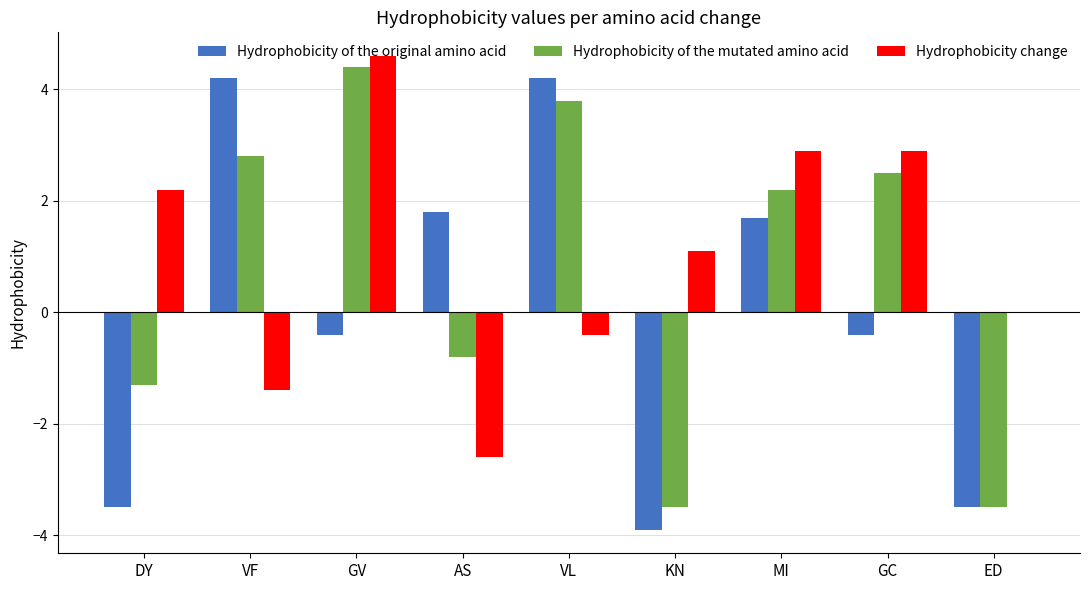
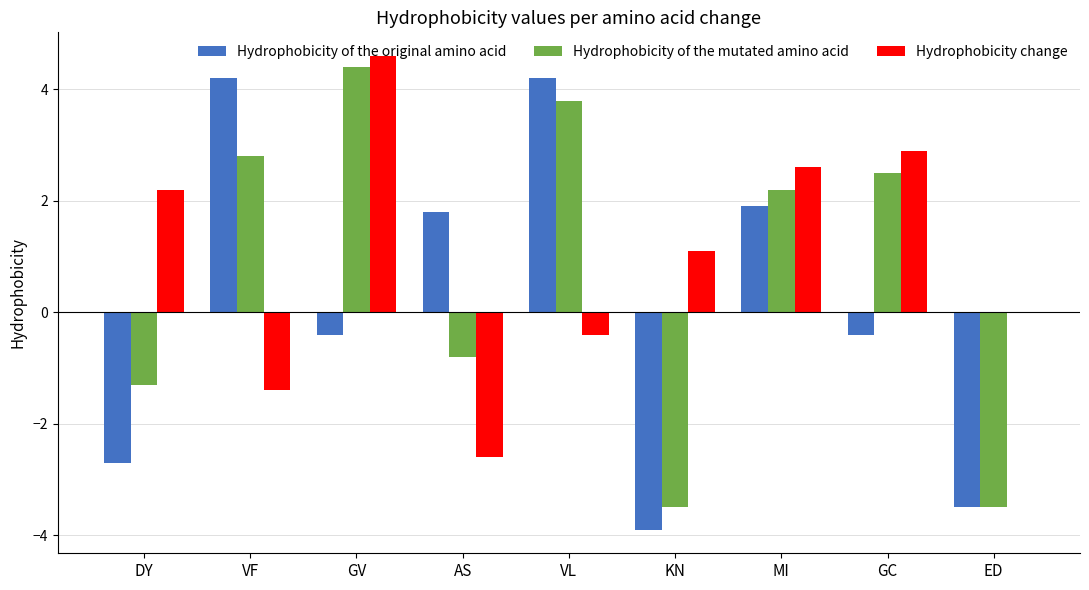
  {
    "Hydrophobicity of the original amino acid": {
-     "DY": -3.5,
+     "DY": -2.7,
      "VF": 4.2,
      "GV": -0.4,
      "AS": 1.8,
      "VL": 4.2,
      "KN": -3.9,
-     "MI": 1.7,
+     "MI": 1.9,
      "GC": -0.4,
      "ED": -3.5
    },
    "Hydrophobicity of the mutated amino acid": {
      "DY": -1.3,
      "VF": 2.8,
      "GV": 4.4,
      "AS": -0.8,
      "VL": 3.8,
      "KN": -3.5,
      "MI": 2.2,
      "GC": 2.5,
      "ED": -3.5
    },
    "Hydrophobicity change": {
      "DY": 2.2,
      "VF": -1.4,
      "GV": 4.6,
      "AS": -2.6,
      "VL": -0.4,
      "KN": 1.1,
-     "MI": 2.9,
+     "MI": 2.6,
      "GC": 2.9,
      "ED": 0.0
    }
  }
